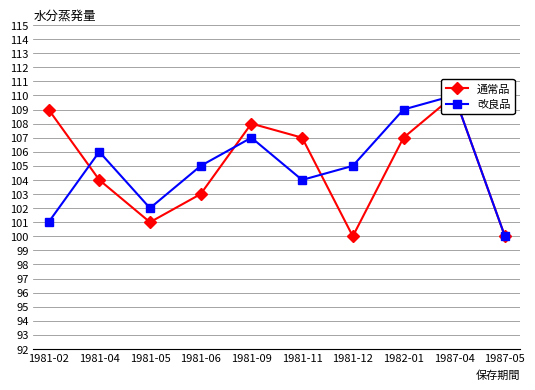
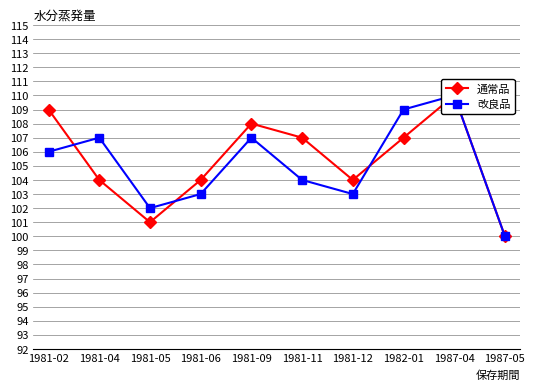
  {
    "通常品": {
      "1981-02": 109,
      "1981-04": 104,
      "1981-05": 101,
-     "1981-06": 103,
+     "1981-06": 104,
      "1981-09": 108,
      "1981-11": 107,
-     "1981-12": 100,
+     "1981-12": 104,
      "1982-01": 107
    },
    "改良品": {
-     "1981-02": 101,
-     "1981-04": 106,
+     "1981-02": 106,
+     "1981-04": 107,
      "1981-05": 102,
-     "1981-06": 105,
+     "1981-06": 103,
      "1981-09": 107,
      "1981-11": 104,
-     "1981-12": 105,
+     "1981-12": 103,
      "1982-01": 109
    }
  }
